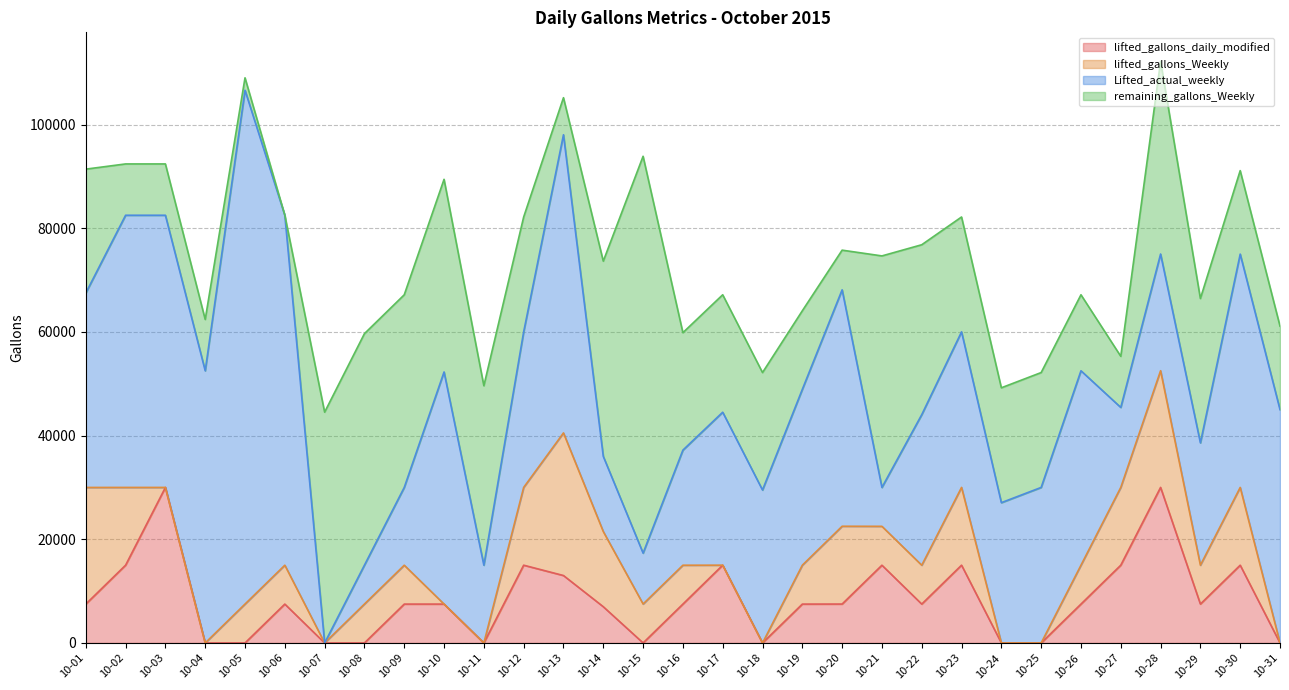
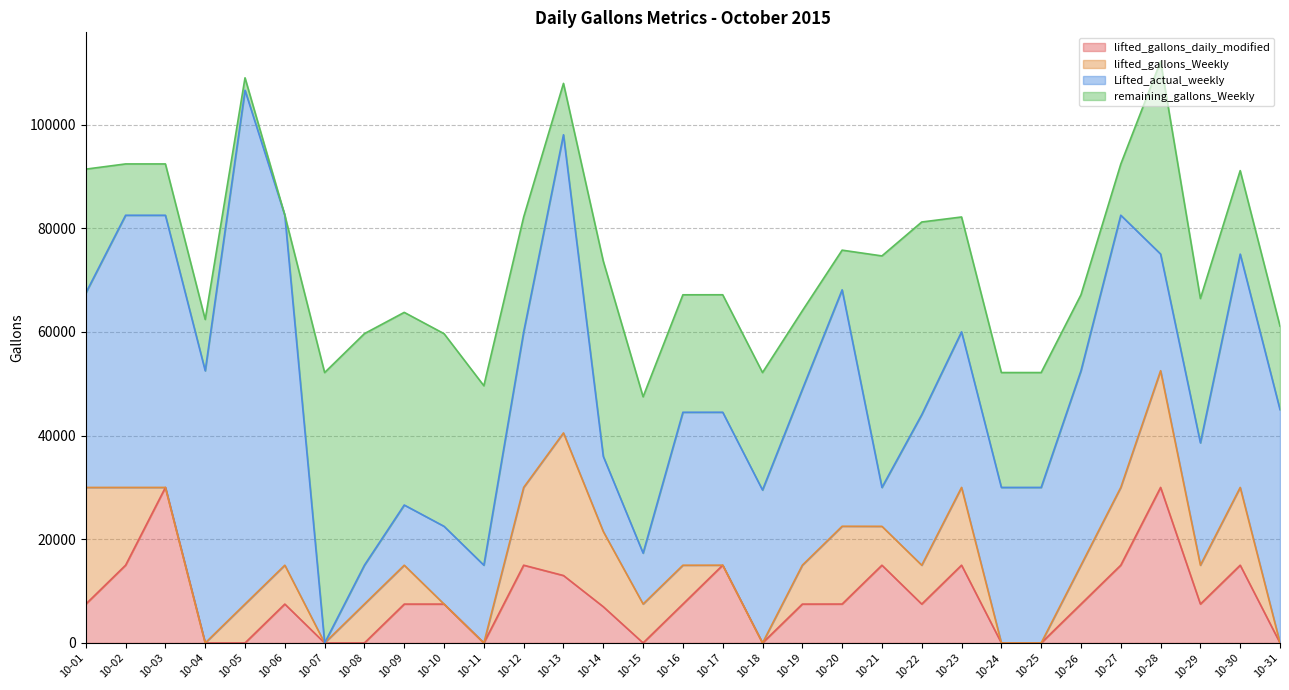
  {
    "Lifted_actual_weekly": {
      "10-01": 38000,
      "10-02": 53000,
      "10-03": 53000,
      "10-04": 53000,
      "10-05": 99000,
      "10-08": 8000,
-     "10-09": 15000,
-     "10-10": 45000,
+     "10-09": 12000,
+     "10-10": 15000,
      "10-11": 15000,
      "10-12": 30000,
      "10-13": 58000,
      "10-14": 14000,
      "10-15": 10000,
-     "10-16": 22000,
+     "10-16": 30000,
      "10-17": 30000,
      "10-18": 30000,
      "10-19": 34000,
      "10-20": 46000,
      "10-21": 8000,
      "10-22": 29000,
      "10-23": 30000,
-     "10-24": 27000,
+     "10-24": 30000,
      "10-25": 30000,
      "10-26": 38000,
-     "10-27": 15000,
+     "10-27": 53000,
      "10-28": 23000,
      "10-29": 24000,
      "10-30": 45000,
      "10-31": 45000
    },
    "remaining_gallons_Weekly": {
      "10-01": 24000,
      "10-02": 10000,
      "10-03": 10000,
      "10-04": 10000,
      "10-05": 2000,
-     "10-07": 45000,
+     "10-07": 52000,
      "10-08": 45000,
      "10-09": 37000,
      "10-10": 37000,
      "10-11": 35000,
      "10-12": 22000,
-     "10-13": 7000,
+     "10-13": 10000,
      "10-14": 38000,
-     "10-15": 77000,
+     "10-15": 30000,
      "10-16": 23000,
      "10-17": 23000,
      "10-18": 23000,
      "10-19": 15000,
      "10-20": 8000,
      "10-21": 45000,
-     "10-22": 33000,
+     "10-22": 37000,
      "10-23": 22000,
      "10-24": 22000,
      "10-25": 22000,
      "10-26": 15000,
      "10-27": 10000,
      "10-29": 28000,
      "10-30": 16000,
      "10-31": 16000
    }
  }
